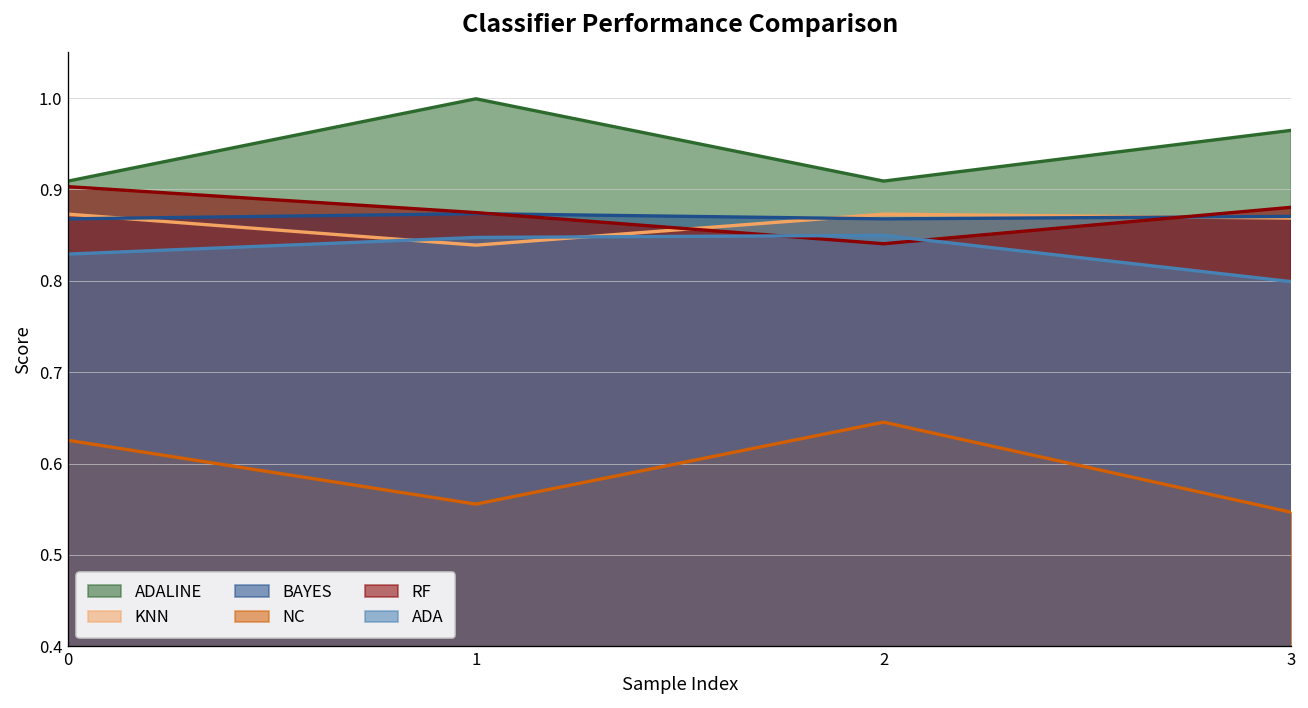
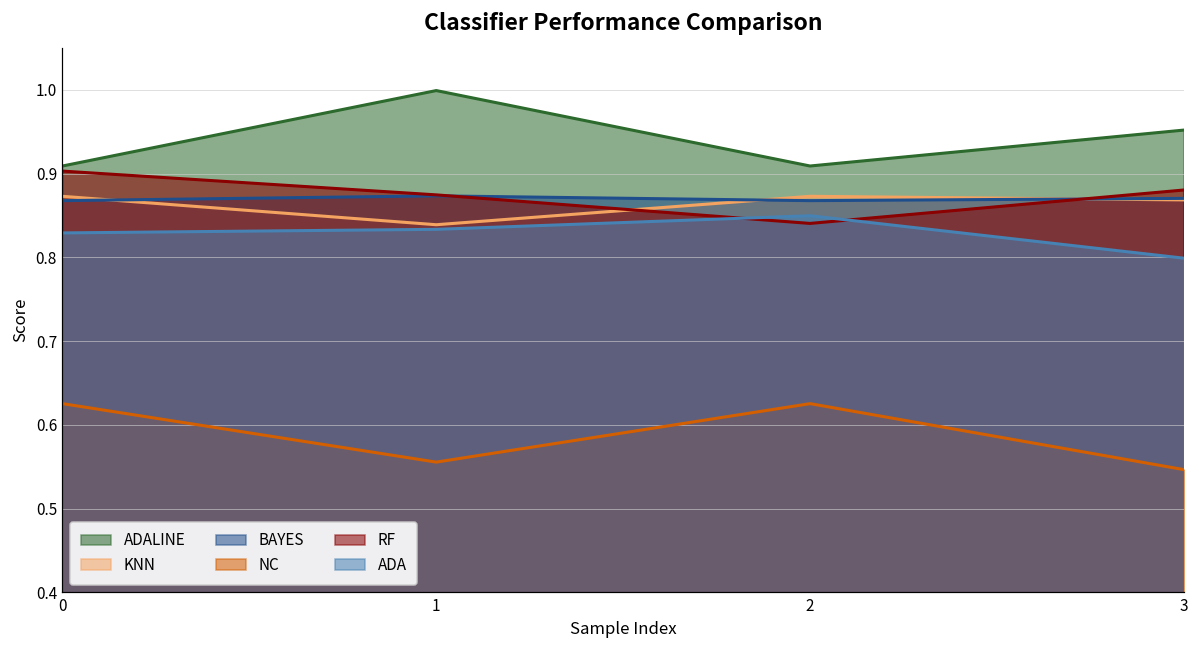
  {
    "ADALINE": {
      "0": 0.91,
      "1": 1.00,
      "2": 0.91,
-     "3": 0.96
+     "3": 0.95
    },
    "KNN": {
      "0": 0.87,
      "1": 0.84,
      "2": 0.87
    },
    "BAYES": {
      "0": 0.87,
      "2": 0.87
    },
    "NC": {
      "0": 0.63,
      "1": 0.56,
-     "2": 0.65,
+     "2": 0.63,
      "3": 0.55
    },
    "RF": {
      "0": 0.90,
      "2": 0.84,
      "3": 0.88
    },
    "ADA": {
      "0": 0.83,
-     "1": 0.85,
+     "1": 0.83,
      "2": 0.85,
      "3": 0.80
    }
  }
